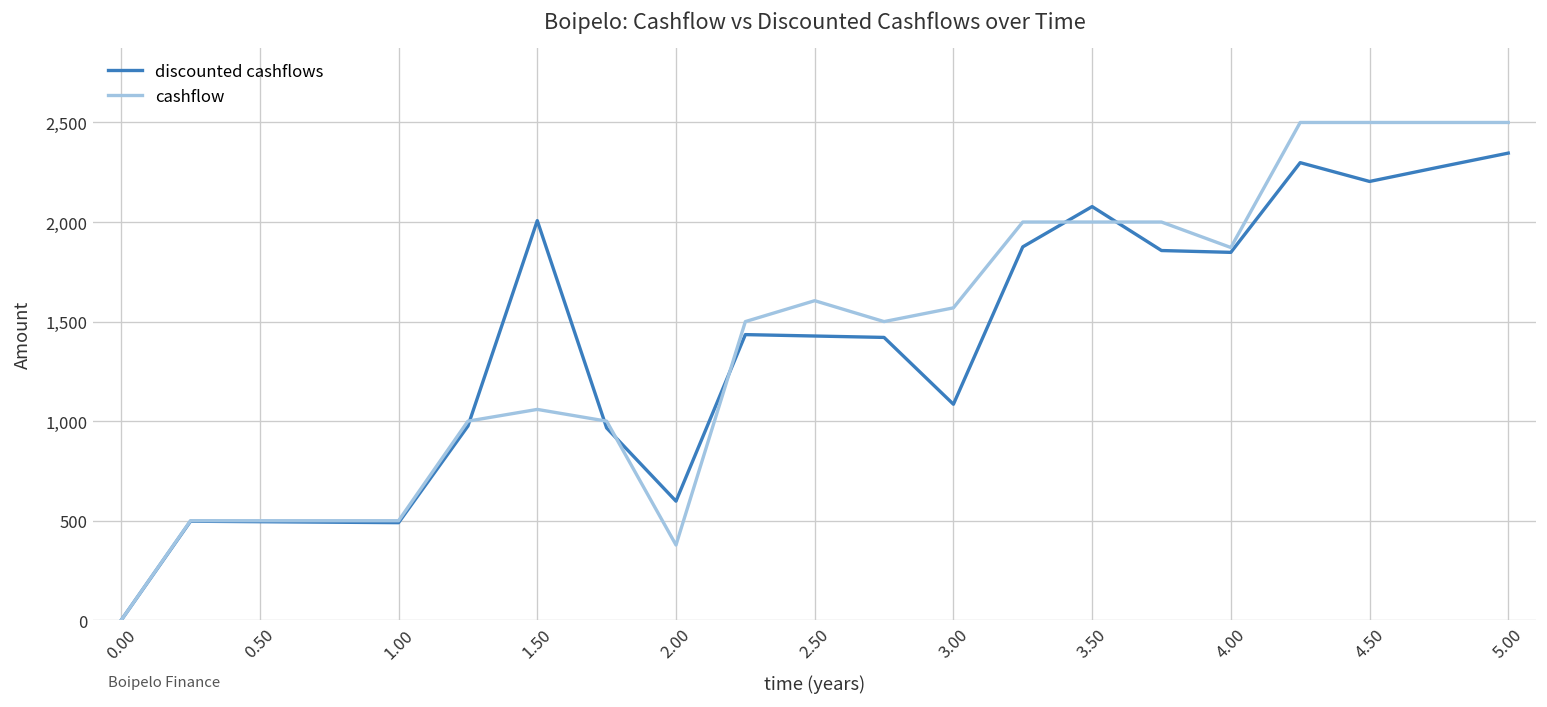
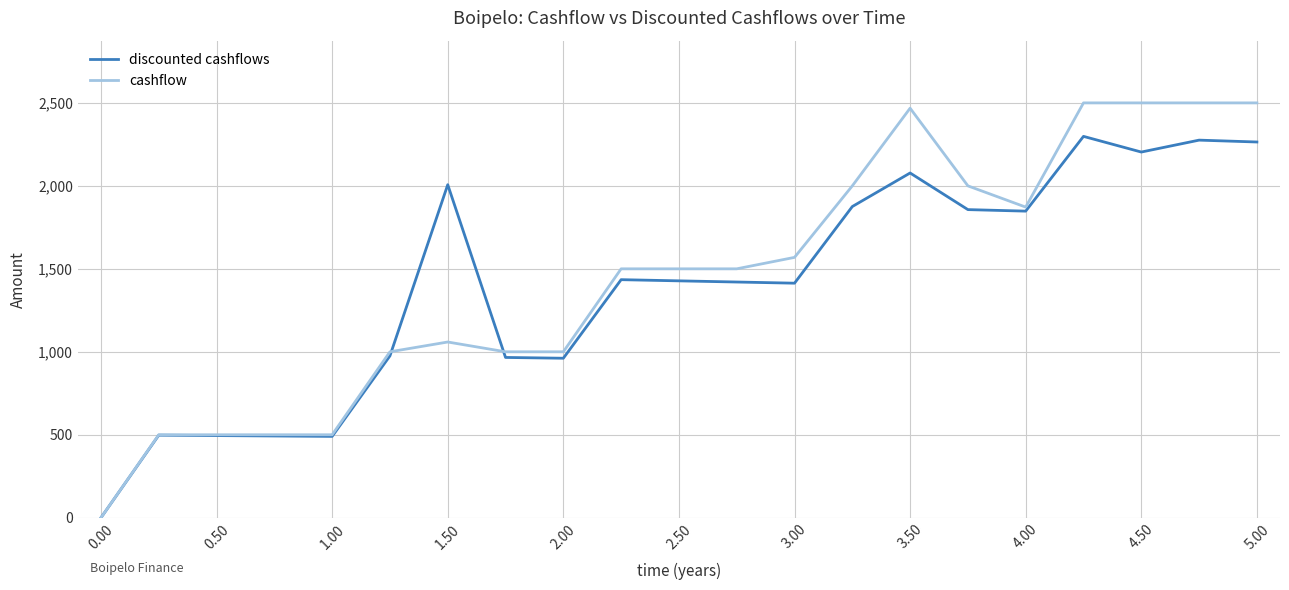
  {
    "discounted cashflows": {
      "1.50": "2,010",
-     "2.00": "600",
+     "2.00": "960",
      "2.50": "1,430",
-     "3.00": "1,080",
+     "3.00": "1,410",
      "3.50": "2,080",
      "4.00": "1,850",
      "4.50": "2,200",
-     "5.00": "2,350"
+     "5.00": "2,260"
    },
    "cashflow": {
      "1.50": "1,060",
-     "2.00": "380",
-     "2.50": "1,610",
+     "2.00": "1,000",
+     "2.50": "1,500",
      "3.00": "1,570",
-     "3.50": "2,000",
+     "3.50": "2,470",
      "4.00": "1,870",
      "4.50": "2,500",
      "5.00": "2,500"
    }
  }
